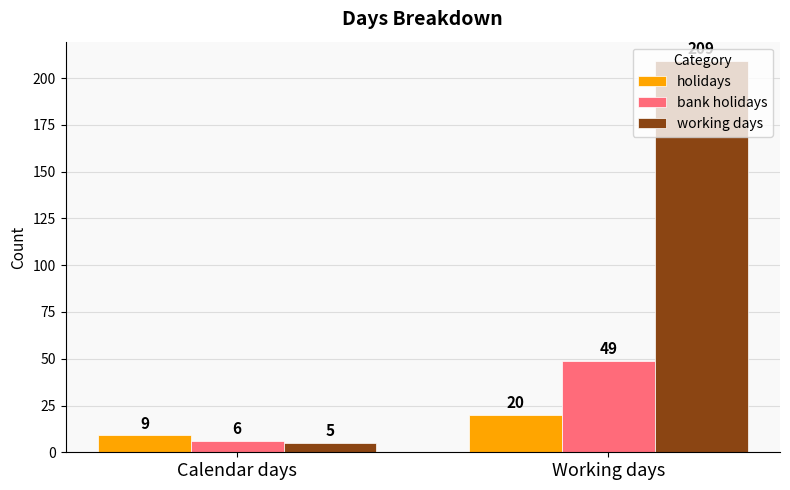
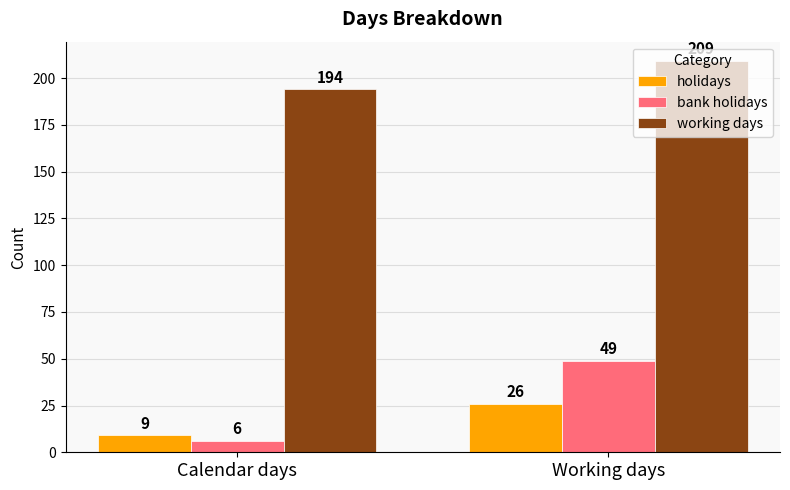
  {
    "holidays": {
      "Calendar days": 9,
-     "Working days": 20
+     "Working days": 26
    },
    "bank holidays": {
      "Calendar days": 6,
      "Working days": 49
    },
    "working days": {
-     "Calendar days": 5
+     "Calendar days": 194
    }
  }
